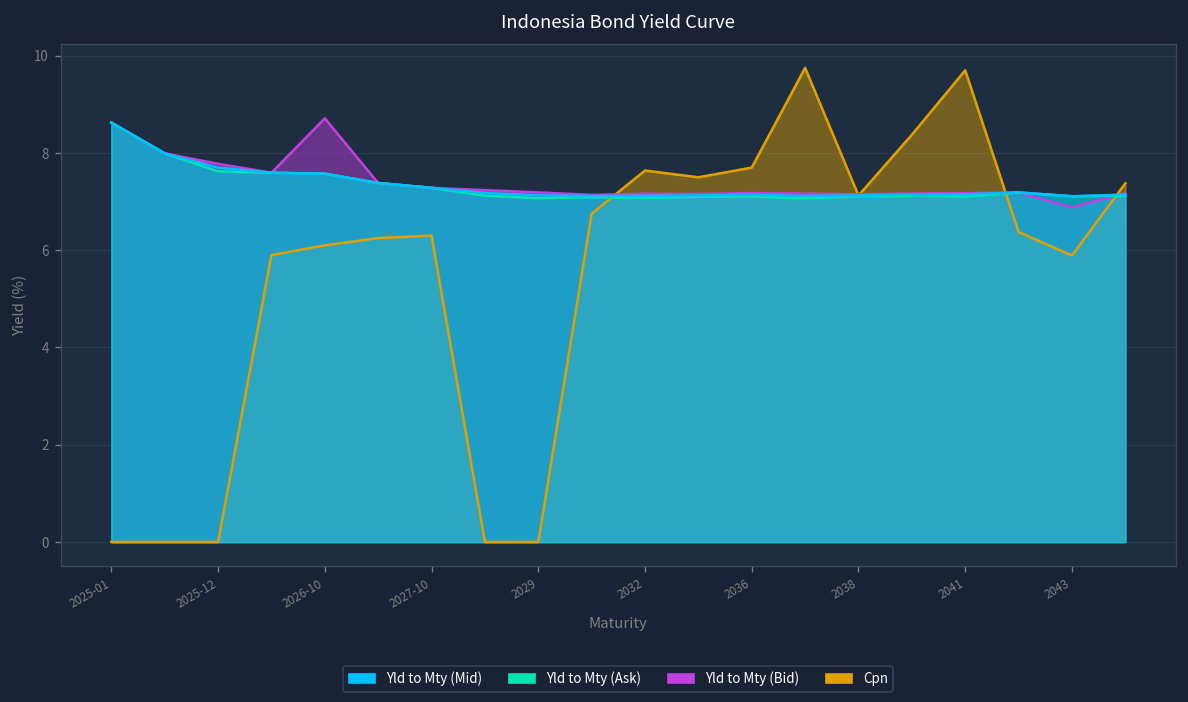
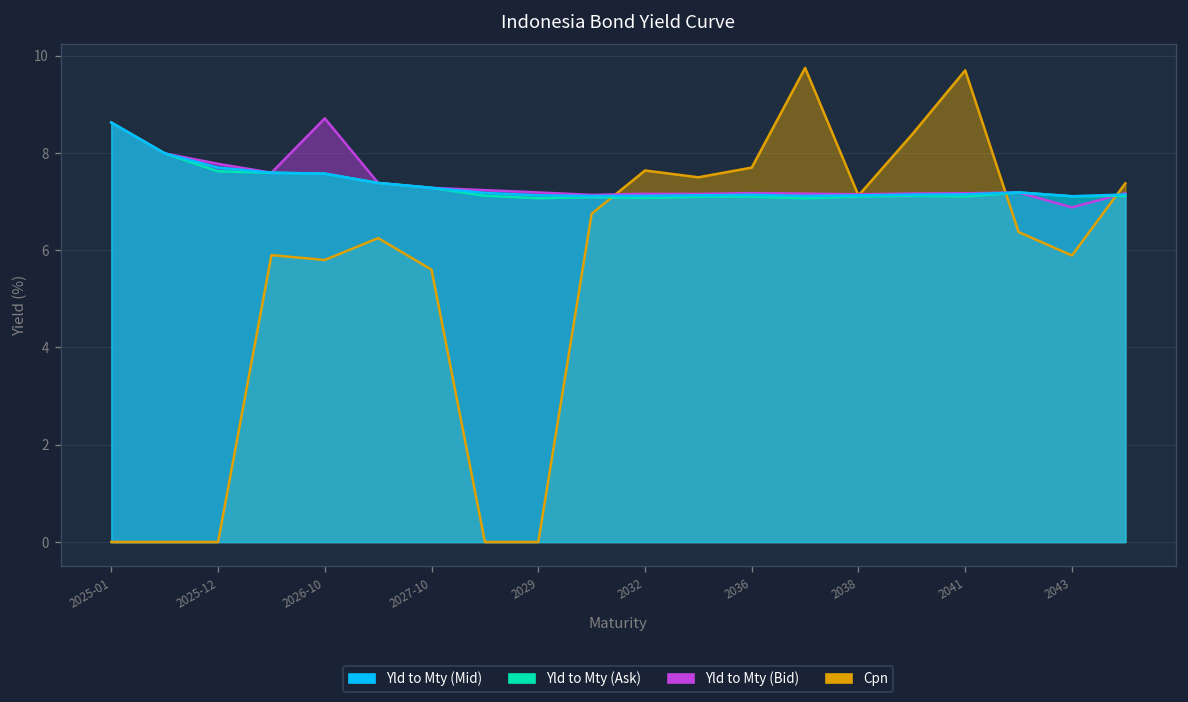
  {
    "Cpn": {
      "2025-01": 0.0,
      "2025-12": 0.0,
-     "2026-10": 6.1,
-     "2027-10": 6.3,
+     "2026-10": 5.8,
+     "2027-10": 5.6,
      "2029": 0.0,
      "2032": 7.6,
      "2036": 7.7,
      "2041": 9.7,
      "2043": 5.9
    },
    "Yld to Mty (Bid)": {
      "2025-12": 7.8,
      "2026-10": 8.7,
      "2043": 6.9
    }
  }
